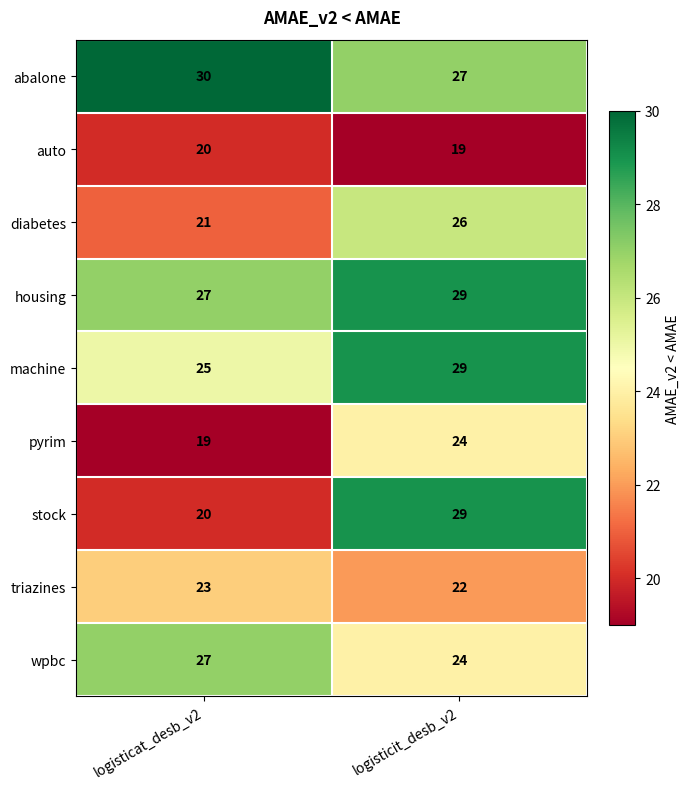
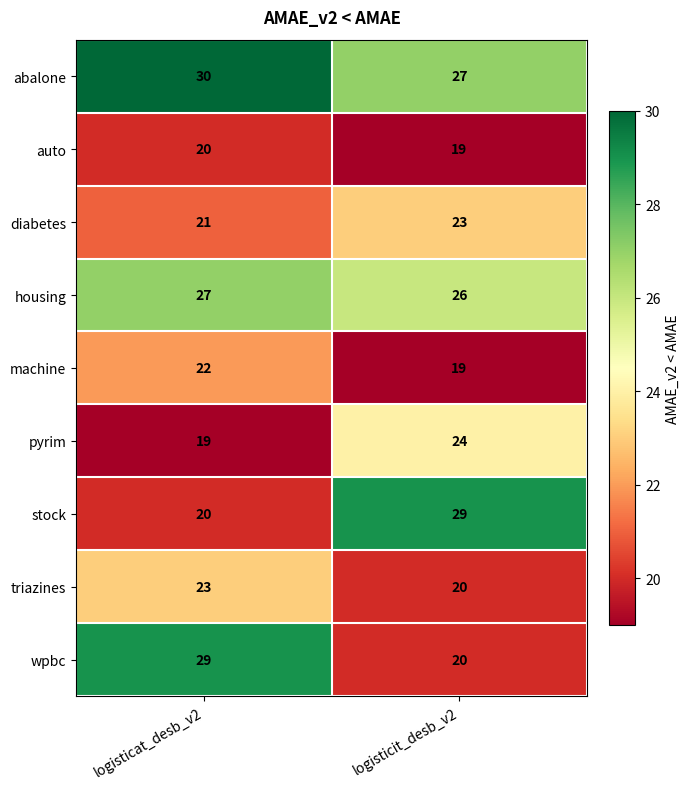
  {
    "abalone": {
      "logisticat_desb_v2": 30,
      "logisticit_desb_v2": 27
    },
    "auto": {
      "logisticat_desb_v2": 20,
      "logisticit_desb_v2": 19
    },
    "diabetes": {
      "logisticat_desb_v2": 21,
-     "logisticit_desb_v2": 26
+     "logisticit_desb_v2": 23
    },
    "housing": {
      "logisticat_desb_v2": 27,
-     "logisticit_desb_v2": 29
+     "logisticit_desb_v2": 26
    },
    "machine": {
-     "logisticat_desb_v2": 25,
-     "logisticit_desb_v2": 29
+     "logisticat_desb_v2": 22,
+     "logisticit_desb_v2": 19
    },
    "pyrim": {
      "logisticat_desb_v2": 19,
      "logisticit_desb_v2": 24
    },
    "stock": {
      "logisticat_desb_v2": 20,
      "logisticit_desb_v2": 29
    },
    "triazines": {
      "logisticat_desb_v2": 23,
-     "logisticit_desb_v2": 22
+     "logisticit_desb_v2": 20
    },
    "wpbc": {
-     "logisticat_desb_v2": 27,
-     "logisticit_desb_v2": 24
+     "logisticat_desb_v2": 29,
+     "logisticit_desb_v2": 20
    }
  }
